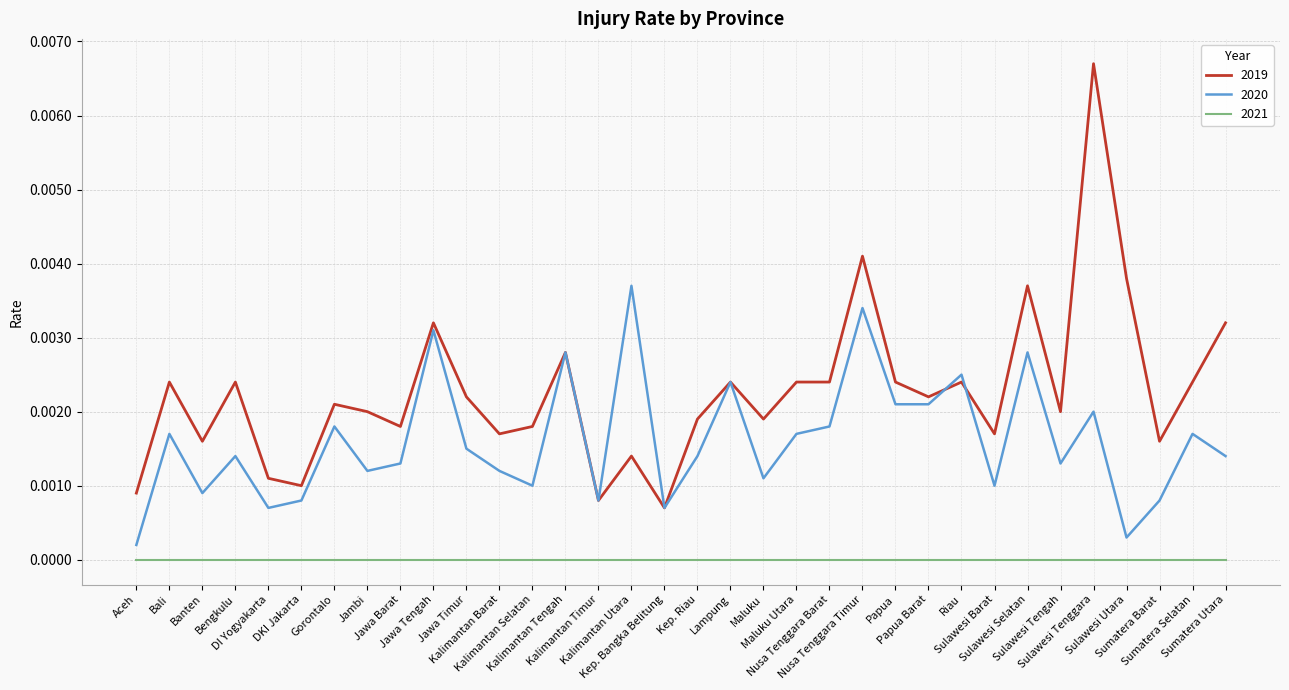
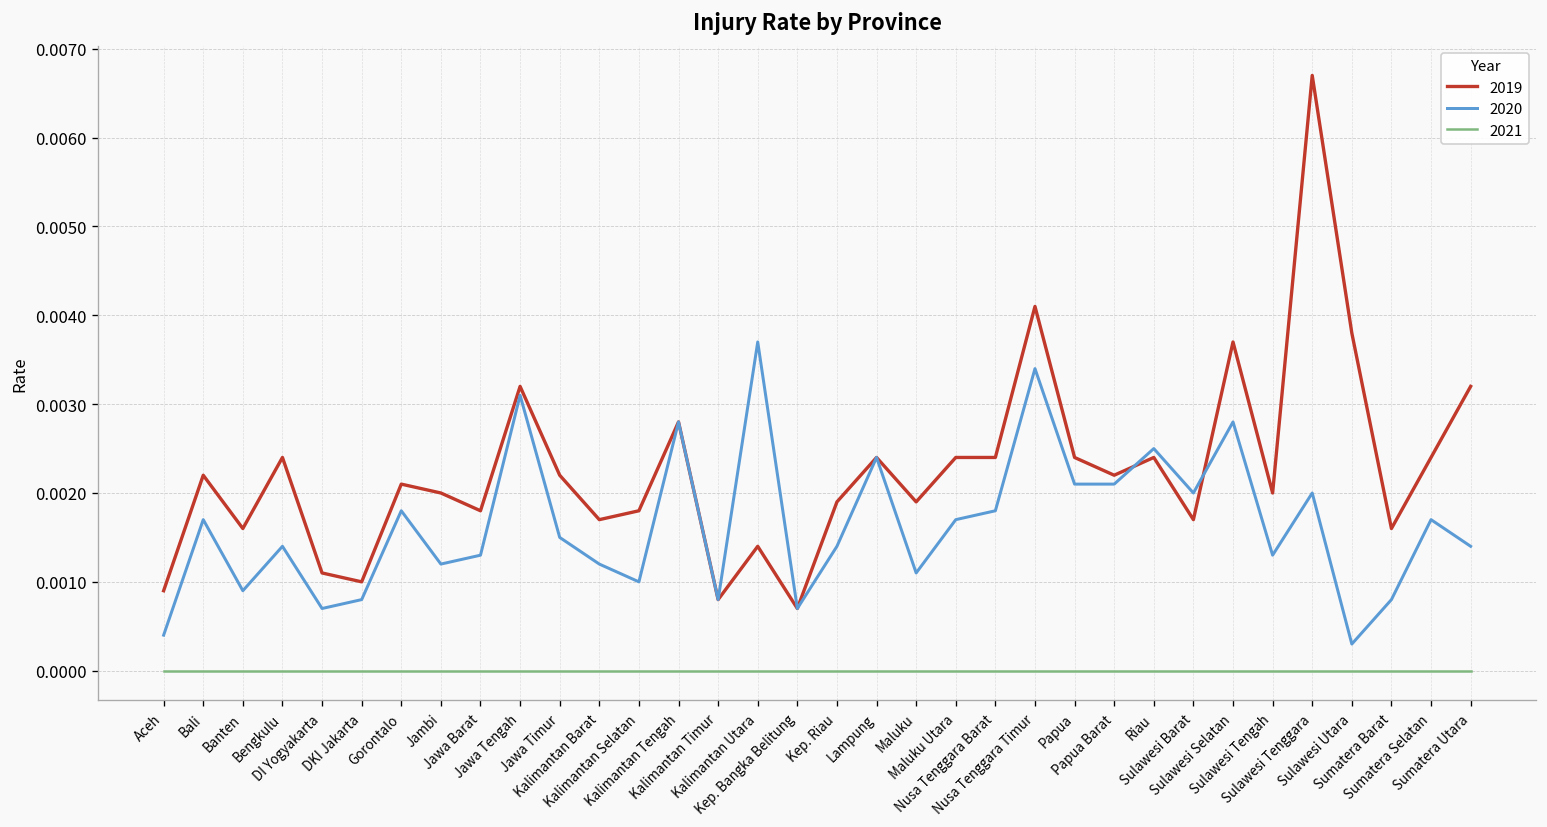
  {
    "2019": {
      "Aceh": 0.0009,
-     "Bali": 0.0024,
+     "Bali": 0.0022,
      "Banten": 0.0016,
      "Bengkulu": 0.0024,
      "DI Yogyakarta": 0.0011,
      "DKI Jakarta": 0.0010,
      "Gorontalo": 0.0021,
      "Jambi": 0.0020,
      "Jawa Barat": 0.0018,
      "Jawa Tengah": 0.0032,
      "Jawa Timur": 0.0022,
      "Kalimantan Barat": 0.0017,
      "Kalimantan Selatan": 0.0018,
      "Kalimantan Utara": 0.0014,
      "Kep. Riau": 0.0019,
      "Maluku": 0.0019,
      "Maluku Utara": 0.0024,
      "Nusa Tenggara Barat": 0.0024,
      "Nusa Tenggara Timur": 0.0041,
      "Papua": 0.0024,
      "Papua Barat": 0.0022,
      "Riau": 0.0024,
      "Sulawesi Barat": 0.0017,
      "Sulawesi Selatan": 0.0037,
      "Sulawesi Tengah": 0.0020,
      "Sulawesi Tenggara": 0.0067,
      "Sulawesi Utara": 0.0038,
      "Sumatera Barat": 0.0016,
      "Sumatera Selatan": 0.0024,
      "Sumatera Utara": 0.0032
    },
    "2020": {
-     "Aceh": 0.0002,
+     "Aceh": 0.0004,
      "Bali": 0.0017,
      "Banten": 0.0009,
      "Bengkulu": 0.0014,
      "DI Yogyakarta": 0.0007,
      "DKI Jakarta": 0.0008,
      "Gorontalo": 0.0018,
      "Jambi": 0.0012,
      "Jawa Barat": 0.0013,
      "Jawa Tengah": 0.0031,
      "Jawa Timur": 0.0015,
      "Kalimantan Barat": 0.0012,
      "Kalimantan Selatan": 0.0010,
      "Kalimantan Utara": 0.0037,
      "Kep. Riau": 0.0014,
      "Maluku": 0.0011,
      "Maluku Utara": 0.0017,
      "Nusa Tenggara Barat": 0.0018,
      "Nusa Tenggara Timur": 0.0034,
      "Papua": 0.0021,
      "Papua Barat": 0.0021,
      "Riau": 0.0025,
-     "Sulawesi Barat": 0.001,
+     "Sulawesi Barat": 0.002,
      "Sulawesi Selatan": 0.0028,
      "Sulawesi Tengah": 0.0013,
      "Sulawesi Tenggara": 0.0020,
      "Sulawesi Utara": 0.0003,
      "Sumatera Barat": 0.0008,
      "Sumatera Selatan": 0.0017,
      "Sumatera Utara": 0.0014
    },
    "2021": {
      "Aceh": 0.0000,
      "Bali": 0.0000,
      "Banten": 0.0000,
      "Bengkulu": 0.0000,
      "DI Yogyakarta": 0.0000,
      "DKI Jakarta": 0.0000,
      "Gorontalo": 0.0000,
      "Jambi": 0.0000,
      "Jawa Barat": 0.0000,
      "Jawa Tengah": 0.0000,
      "Jawa Timur": 0.0000,
      "Kalimantan Barat": 0.0000,
      "Kalimantan Selatan": 0.0000,
      "Kalimantan Tengah": 0.0000,
      "Kalimantan Timur": 0.0000,
      "Kalimantan Utara": 0.0000,
      "Kep. Bangka Belitung": 0.0000,
      "Kep. Riau": 0.0000,
      "Lampung": 0.0000,
      "Maluku": 0.0000,
      "Maluku Utara": 0.0000,
      "Nusa Tenggara Barat": 0.0000,
      "Nusa Tenggara Timur": 0.0000,
      "Papua": 0.0000,
      "Papua Barat": 0.0000,
      "Riau": 0.0000,
      "Sulawesi Barat": 0.0000,
      "Sulawesi Selatan": 0.0000,
      "Sulawesi Tengah": 0.0000,
      "Sulawesi Tenggara": 0.0000,
      "Sulawesi Utara": 0.0000,
      "Sumatera Barat": 0.0000,
      "Sumatera Selatan": 0.0000,
      "Sumatera Utara": 0.0000
    }
  }
